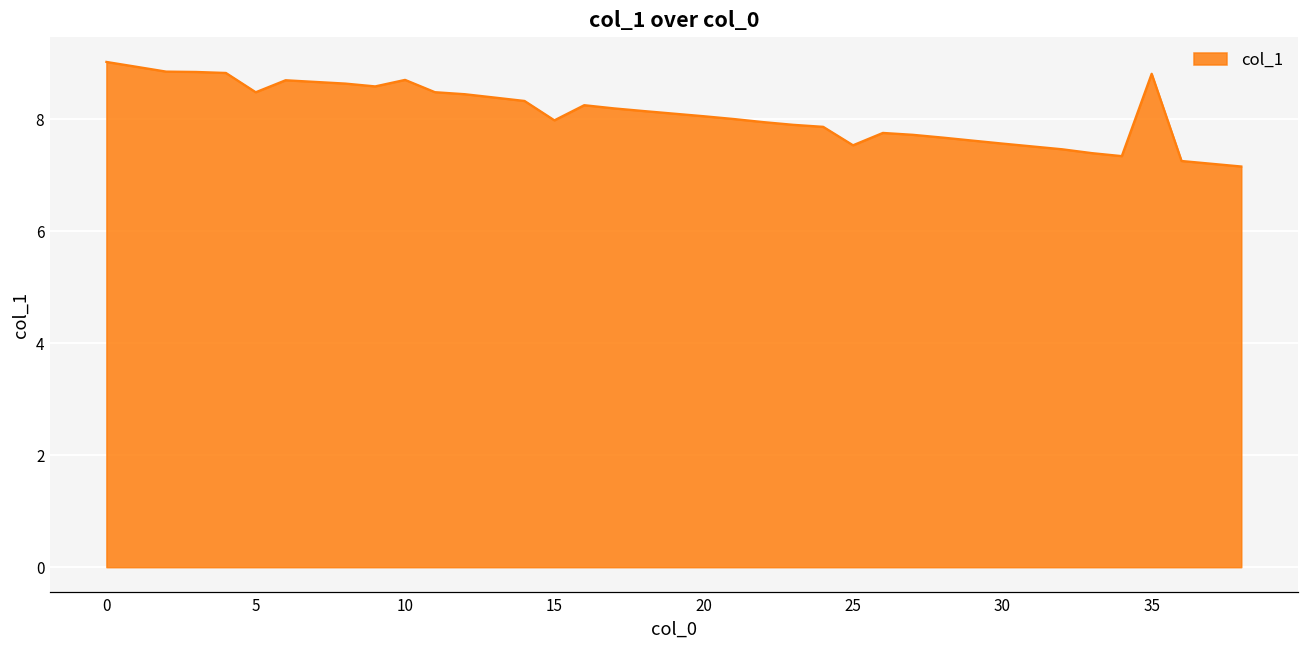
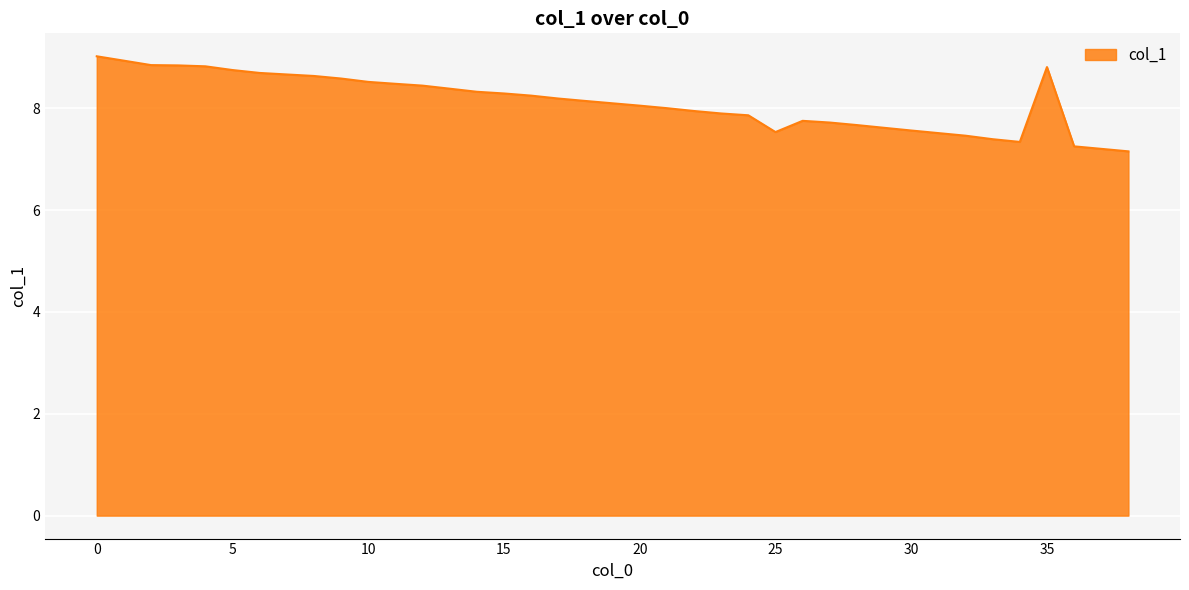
  {
    "0": 9.0,
-   "5": 8.5,
-   "10": 8.7,
-   "15": 8.0,
+   "5": 8.8,
+   "10": 8.5,
+   "15": 8.3,
    "20": 8.1,
    "25": 7.5,
    "30": 7.6,
    "35": 8.8
  }
